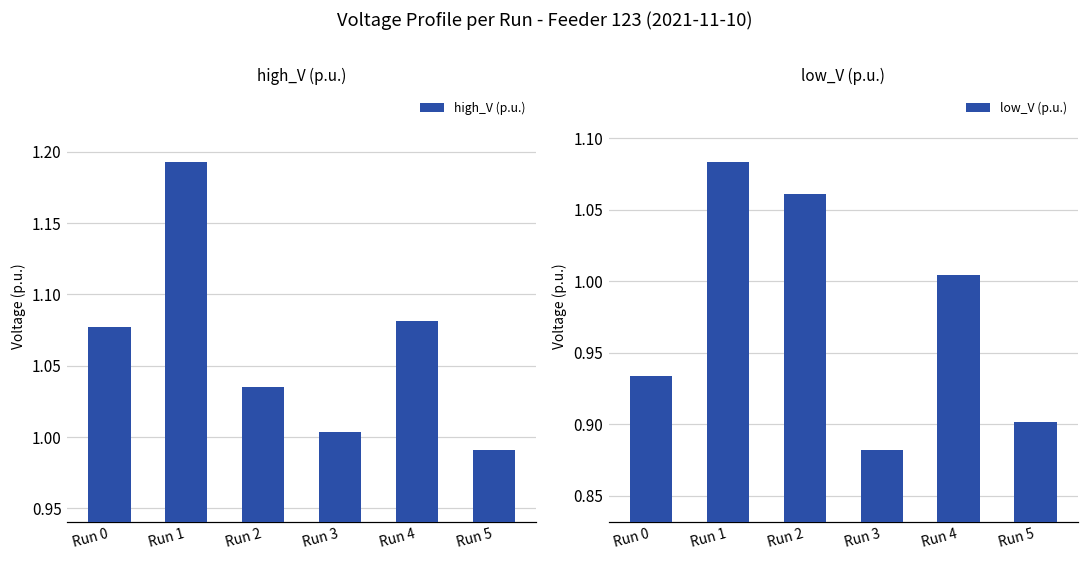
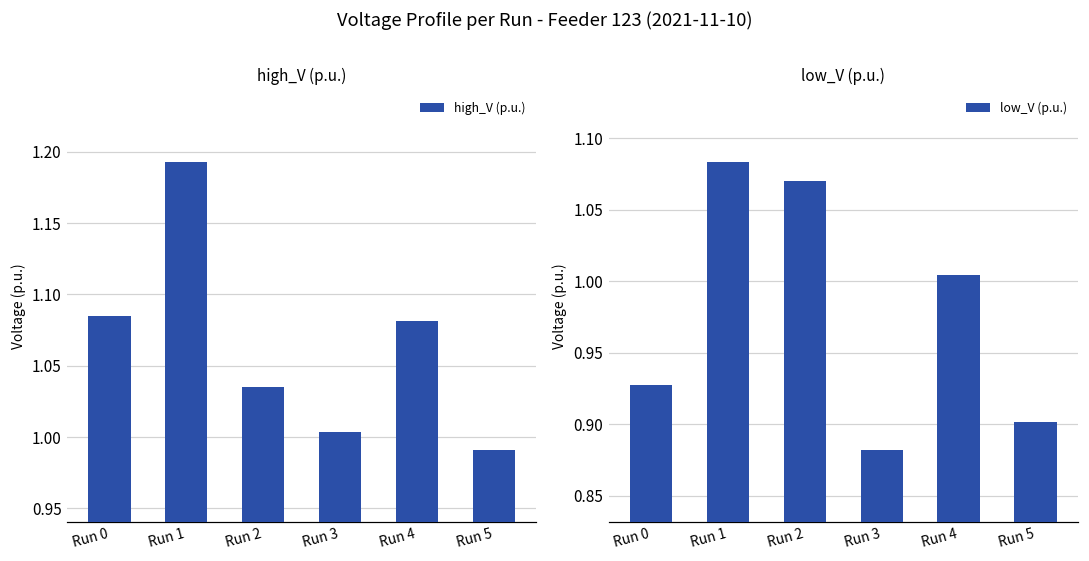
  {
    "high_V (p.u.)": {
-     "Run 0": 1.077,
+     "Run 0": 1.085,
      "Run 1": 1.193,
      "Run 2": 1.035,
      "Run 3": 1.003,
      "Run 4": 1.082,
      "Run 5": 0.991
    },
    "low_V (p.u.)": {
-     "Run 0": 0.933,
+     "Run 0": 0.927,
      "Run 1": 1.084,
-     "Run 2": 1.061,
+     "Run 2": 1.070,
      "Run 3": 0.882,
      "Run 4": 1.005,
      "Run 5": 0.902
    }
  }
